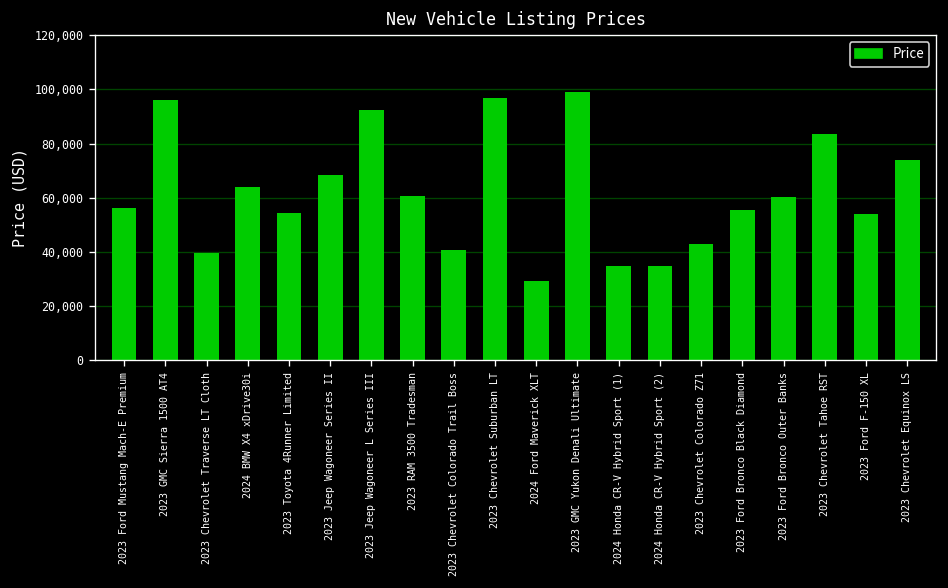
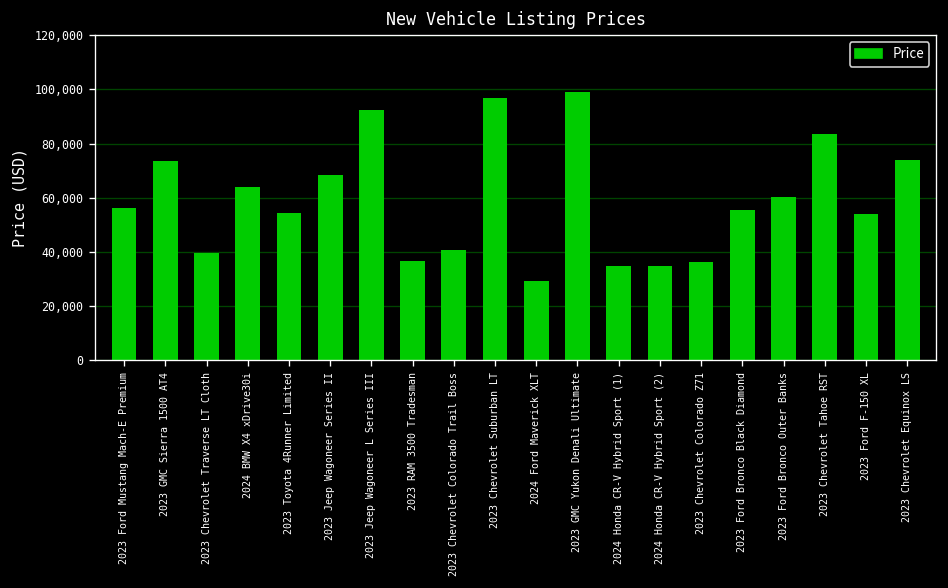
  {
    "2023 Ford Mustang Mach-E Premium": "56,000",
-   "2023 GMC Sierra 1500 AT4": "96,000",
+   "2023 GMC Sierra 1500 AT4": "74,000",
    "2023 Chevrolet Traverse LT Cloth": "40,000",
    "2024 BMW X4 xDrive30i": "64,000",
    "2023 Toyota 4Runner Limited": "54,000",
    "2023 Jeep Wagoneer Series II": "68,000",
    "2023 Jeep Wagoneer L Series III": "92,000",
-   "2023 RAM 3500 Tradesman": "61,000",
+   "2023 RAM 3500 Tradesman": "37,000",
    "2023 Chevrolet Colorado Trail Boss": "41,000",
    "2023 Chevrolet Suburban LT": "97,000",
    "2024 Ford Maverick XLT": "29,000",
    "2023 GMC Yukon Denali Ultimate": "99,000",
    "2024 Honda CR-V Hybrid Sport (1)": "35,000",
    "2024 Honda CR-V Hybrid Sport (2)": "35,000",
-   "2023 Chevrolet Colorado Z71": "43,000",
+   "2023 Chevrolet Colorado Z71": "36,000",
    "2023 Ford Bronco Black Diamond": "55,000",
    "2023 Ford Bronco Outer Banks": "60,000",
    "2023 Chevrolet Tahoe RST": "83,000",
    "2023 Ford F-150 XL": "54,000",
    "2023 Chevrolet Equinox LS": "74,000"
  }
